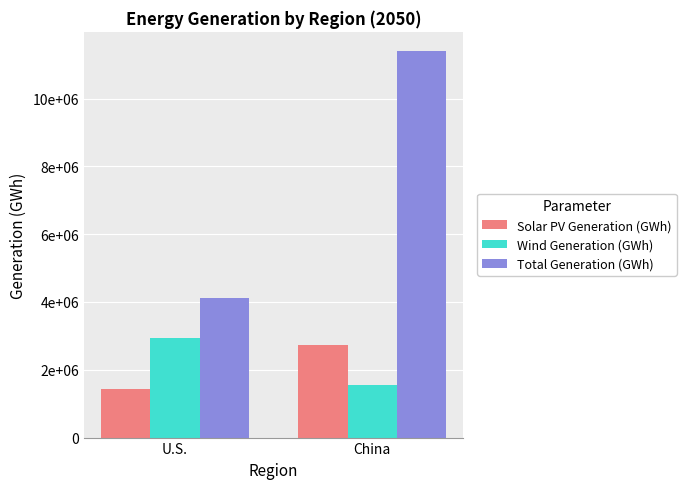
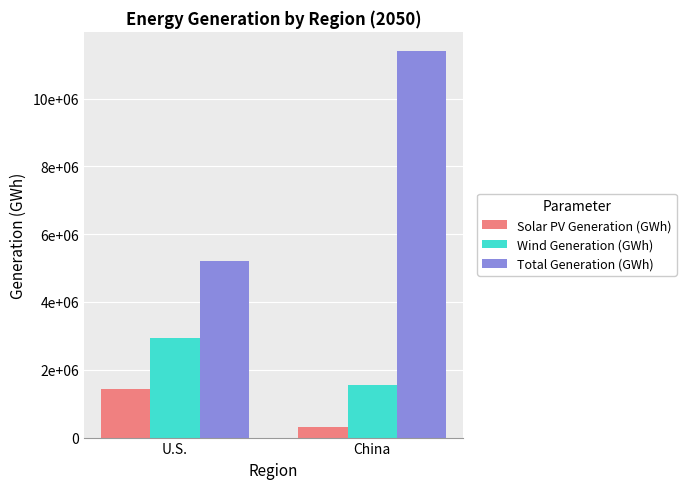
  {
    "Solar PV Generation (GWh)": {
      "U.S.": 1400000,
-     "China": 2700000
+     "China": 300000
    },
    "Wind Generation (GWh)": {
      "U.S.": 2900000,
      "China": 1500000
    },
    "Total Generation (GWh)": {
-     "U.S.": 4100000,
+     "U.S.": 5200000,
      "China": 11400000
    }
  }
